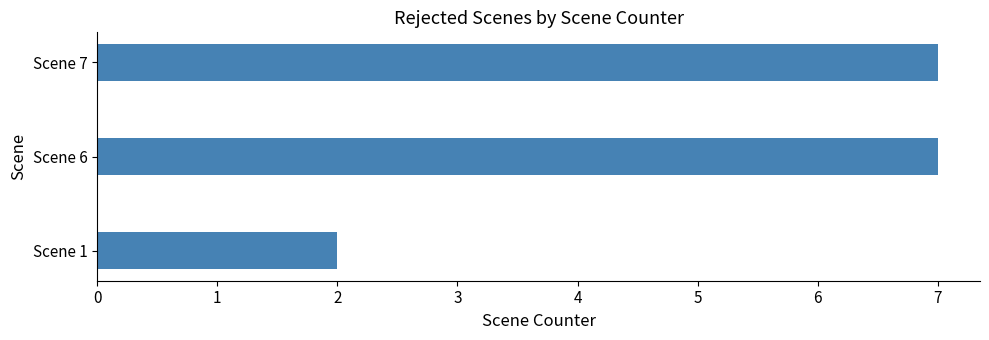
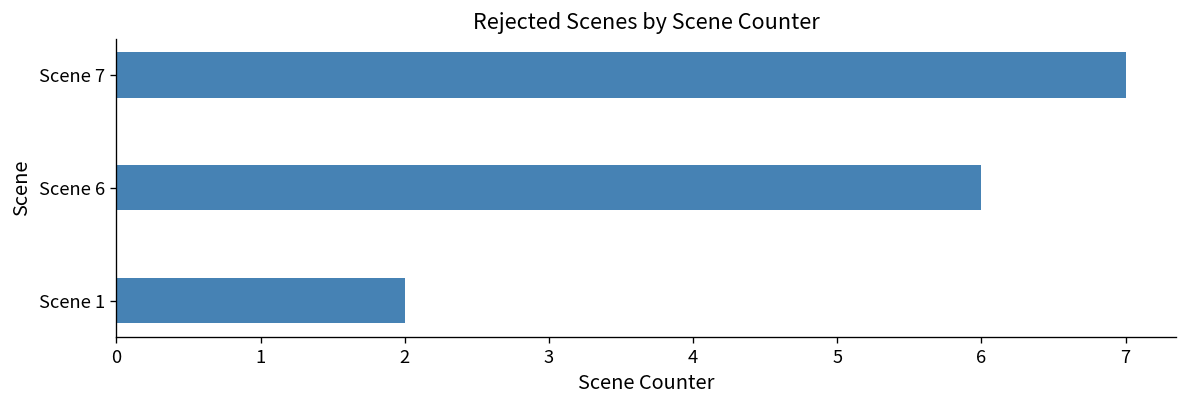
  {
    "Scene 7": 7,
-   "Scene 6": 7,
+   "Scene 6": 6,
    "Scene 1": 2
  }
